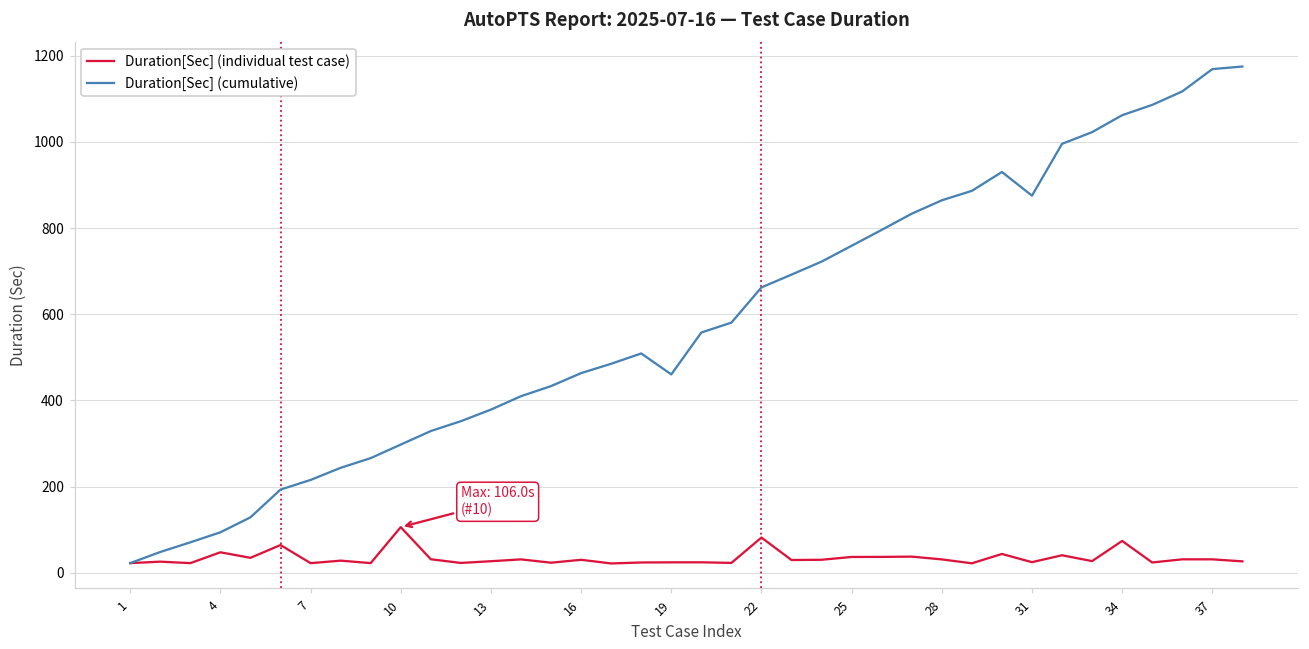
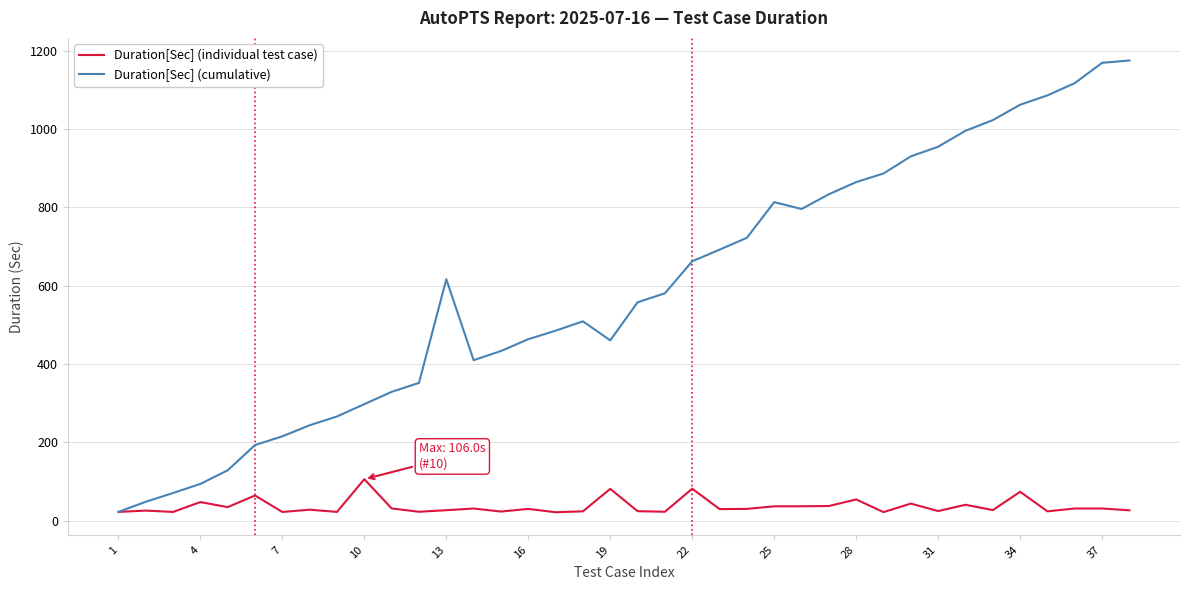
  {
    "Duration[Sec] (individual test case)": {
      "4": 50,
      "7": 20,
      "13": 30,
      "16": 30,
-     "19": 20,
+     "19": 80,
      "22": 80,
      "25": 40,
-     "28": 30,
+     "28": 50,
      "31": 20,
      "34": 70,
      "37": 30
    },
    "Duration[Sec] (cumulative)": {
      "4": 90,
      "7": 220,
      "10": 300,
-     "13": 380,
+     "13": 620,
      "16": 460,
      "19": 460,
      "22": 660,
-     "25": 760,
+     "25": 810,
      "28": 860,
-     "31": 880,
+     "31": 950,
      "34": 1060,
      "37": 1170
    }
  }
